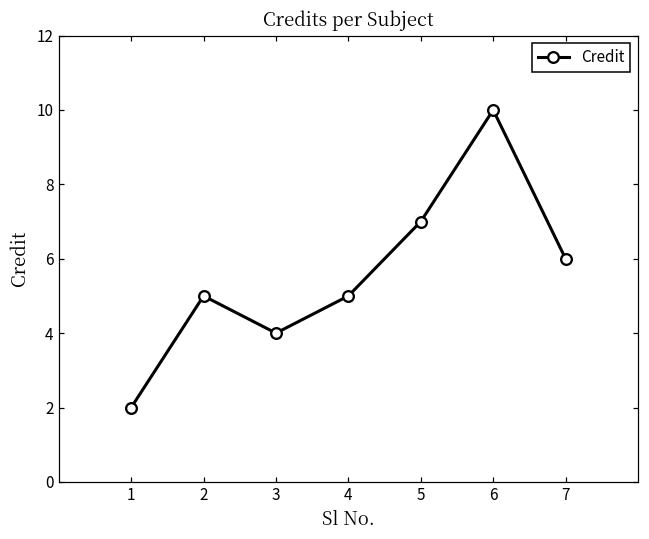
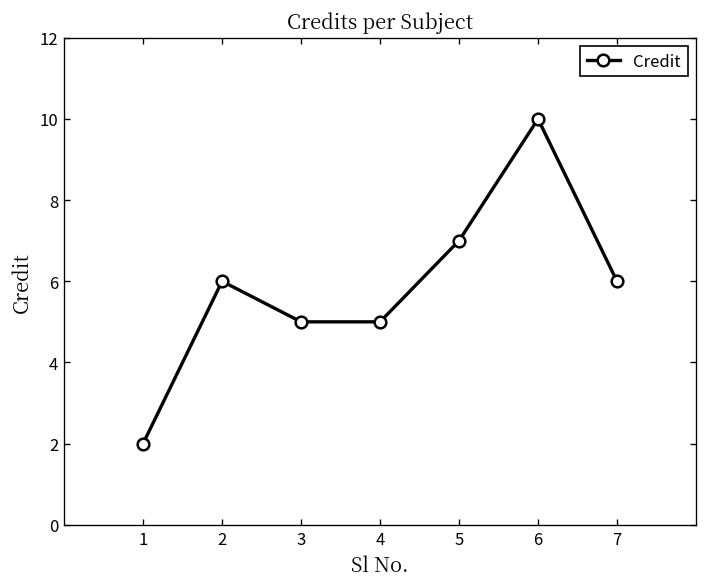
  {
    "1": 2,
-   "2": 5,
-   "3": 4,
+   "2": 6,
+   "3": 5,
    "4": 5,
    "5": 7,
    "6": 10,
    "7": 6
  }
